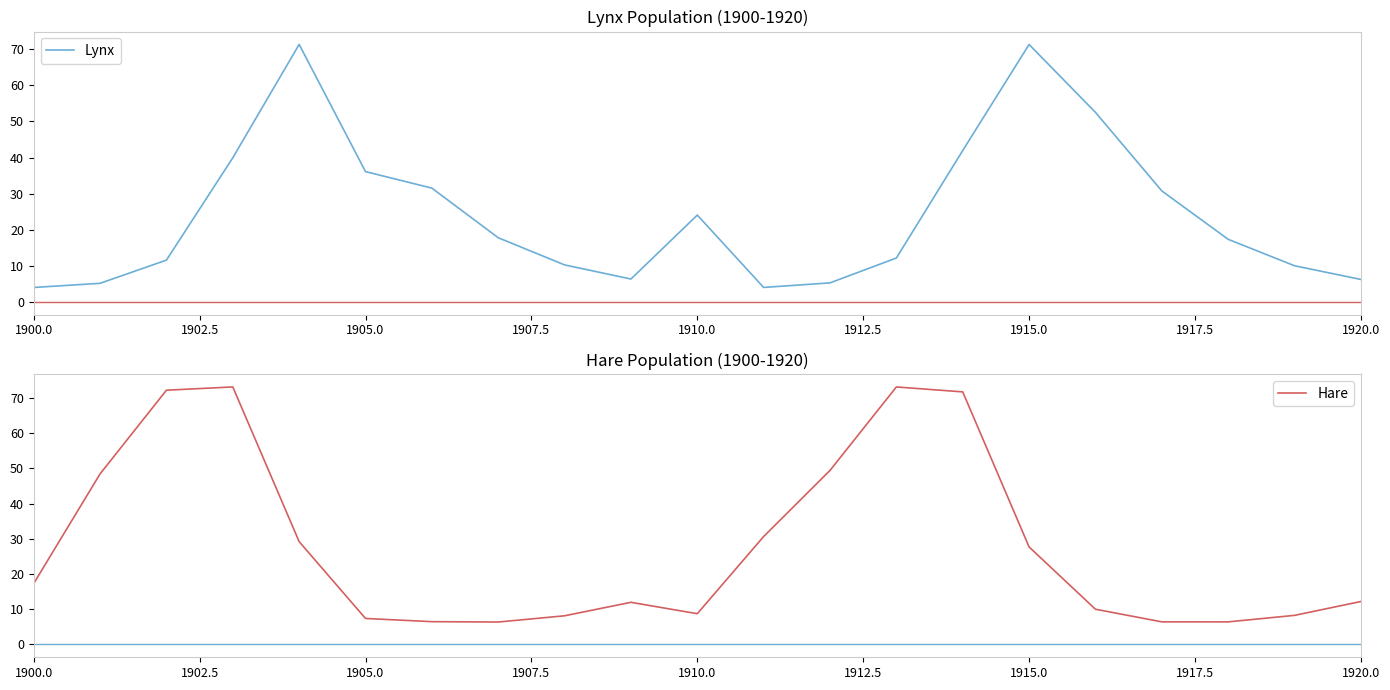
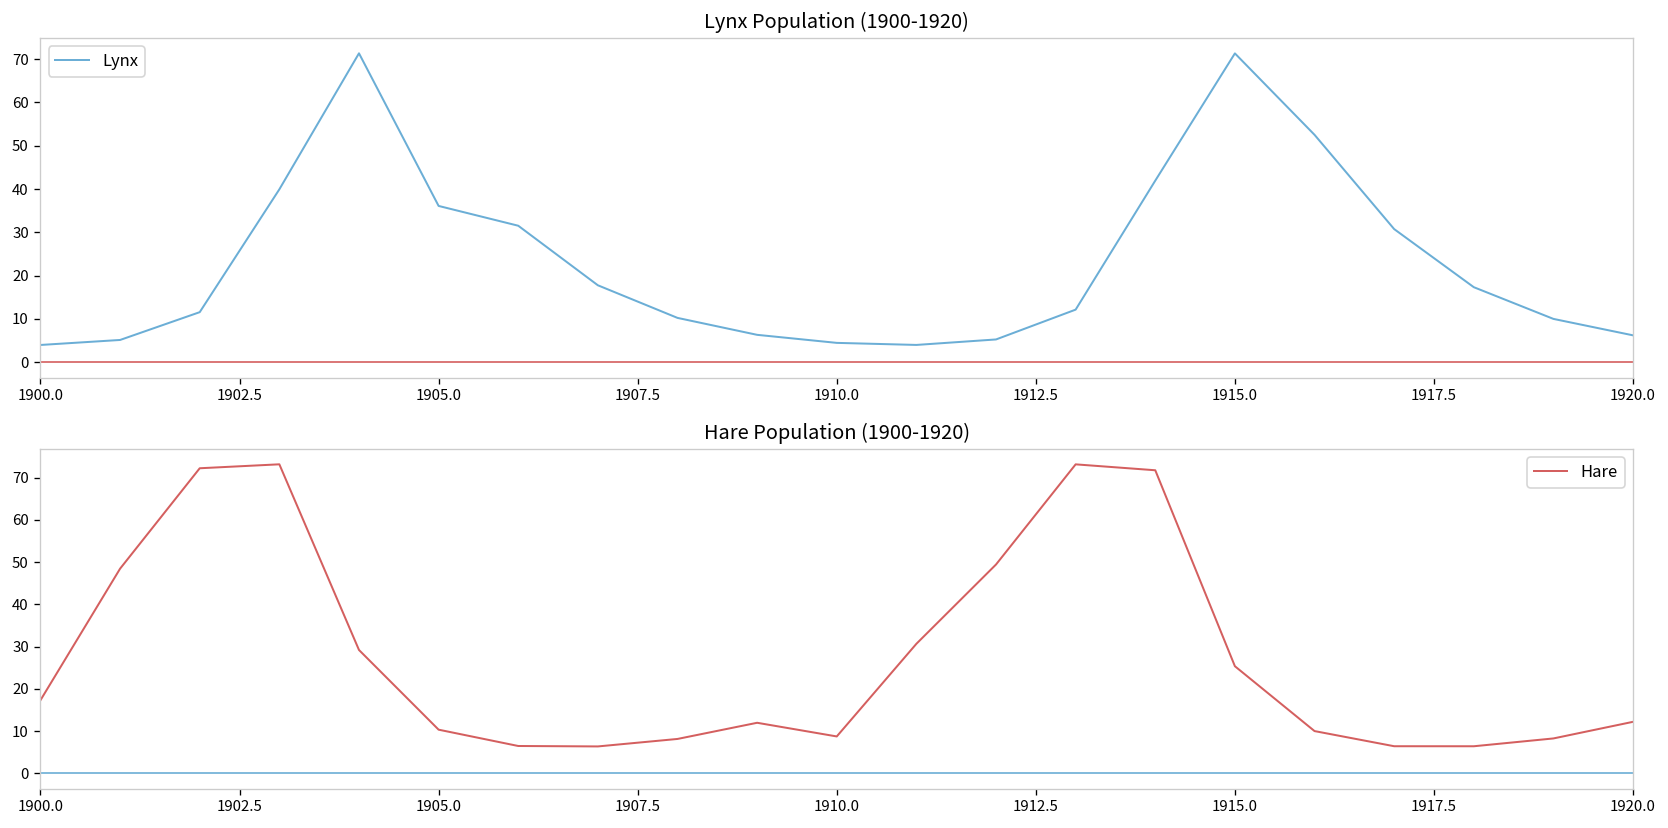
  {
    "Lynx Population (1900-1920)": {
      "1900.0": 4,
      "1905.0": 36,
-     "1910.0": 24,
+     "1910.0": 4,
      "1915.0": 71,
      "1920.0": 6
    },
    "Hare Population (1900-1920)": {
      "1900.0": 17,
-     "1905.0": 7,
+     "1905.0": 10,
      "1910.0": 9,
-     "1915.0": 28,
+     "1915.0": 25,
      "1920.0": 12
    }
  }
